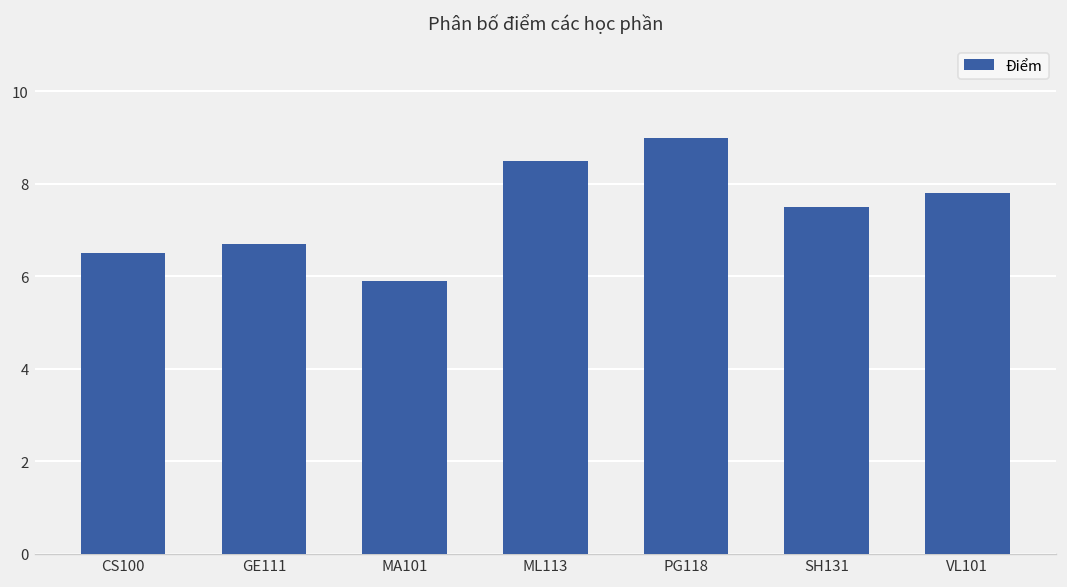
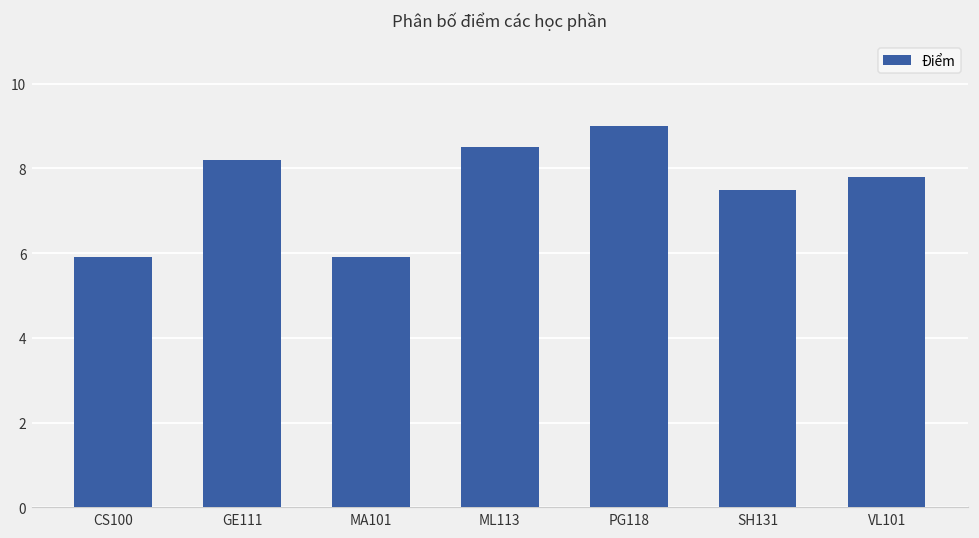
  {
-   "CS100": 6.5,
-   "GE111": 6.7,
+   "CS100": 5.9,
+   "GE111": 8.2,
    "MA101": 5.9,
    "ML113": 8.5,
    "PG118": 9.0,
    "SH131": 7.5,
    "VL101": 7.8
  }
